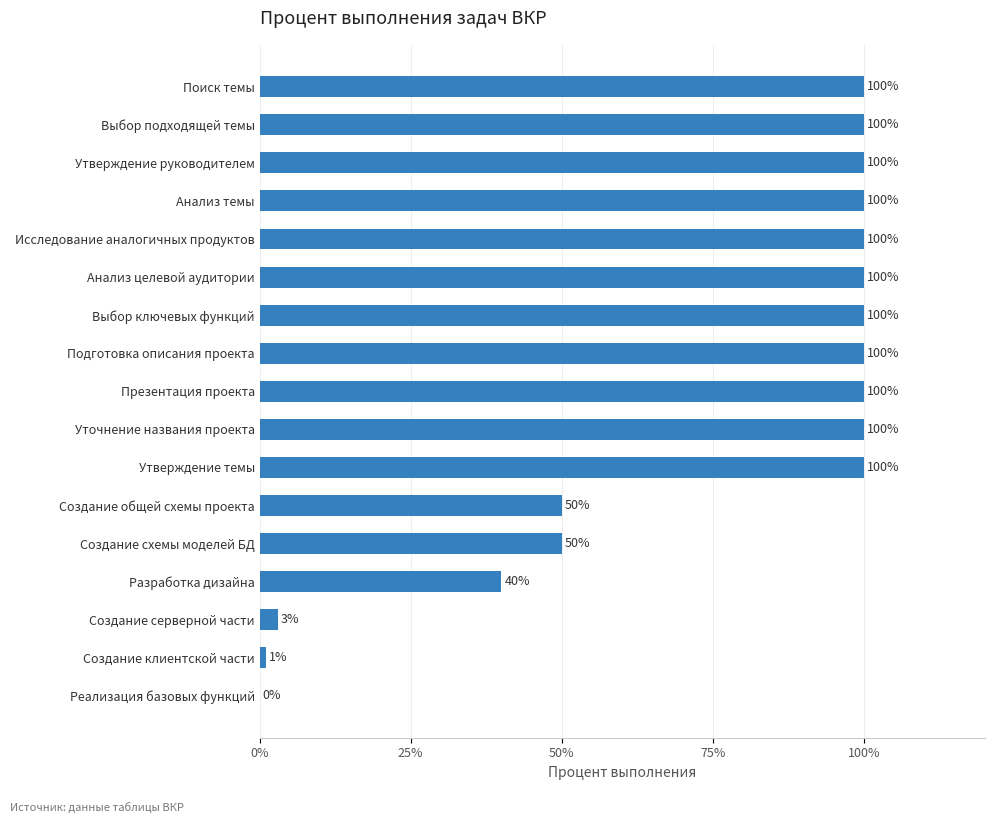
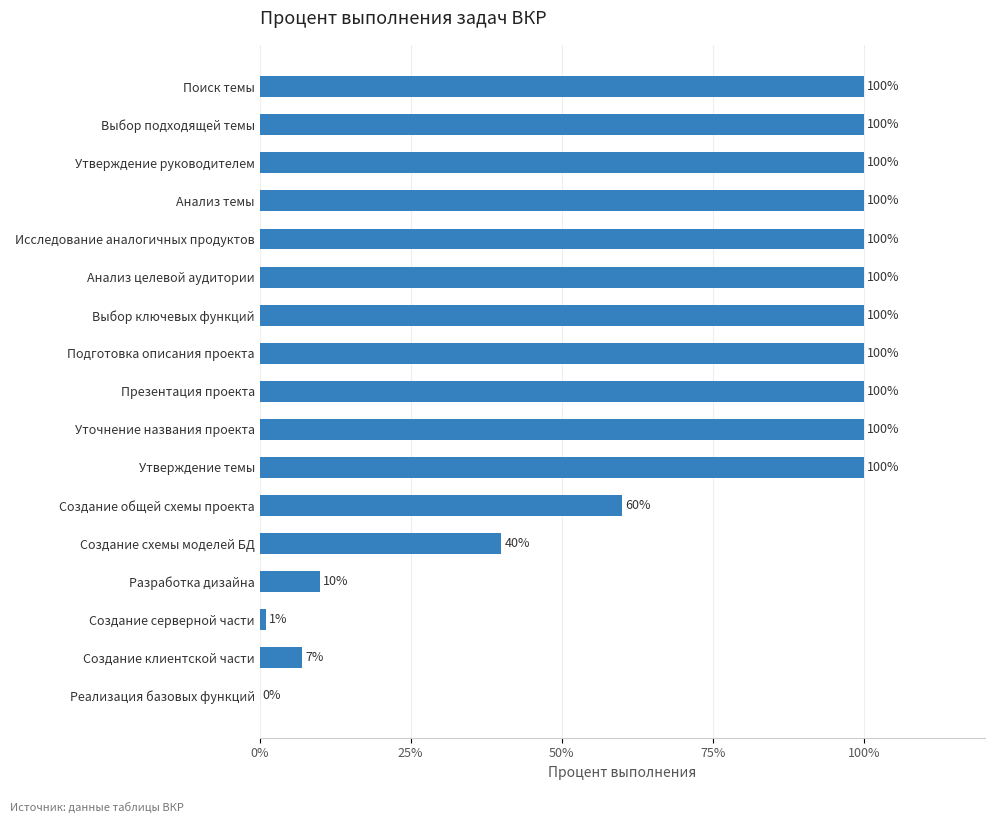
  {
    "Поиск темы": "100%",
    "Выбор подходящей темы": "100%",
    "Утверждение руководителем": "100%",
    "Анализ темы": "100%",
    "Исследование аналогичных продуктов": "100%",
    "Анализ целевой аудитории": "100%",
    "Выбор ключевых функций": "100%",
    "Подготовка описания проекта": "100%",
    "Презентация проекта": "100%",
    "Уточнение названия проекта": "100%",
    "Утверждение темы": "100%",
-   "Создание общей схемы проекта": "50%",
-   "Создание схемы моделей БД": "50%",
-   "Разработка дизайна": "40%",
-   "Создание серверной части": "3%",
-   "Создание клиентской части": "1%",
+   "Создание общей схемы проекта": "60%",
+   "Создание схемы моделей БД": "40%",
+   "Разработка дизайна": "10%",
+   "Создание серверной части": "1%",
+   "Создание клиентской части": "7%",
    "Реализация базовых функций": "0%"
  }
